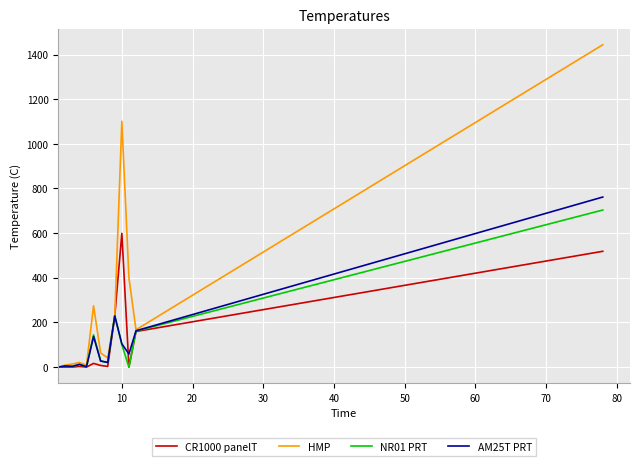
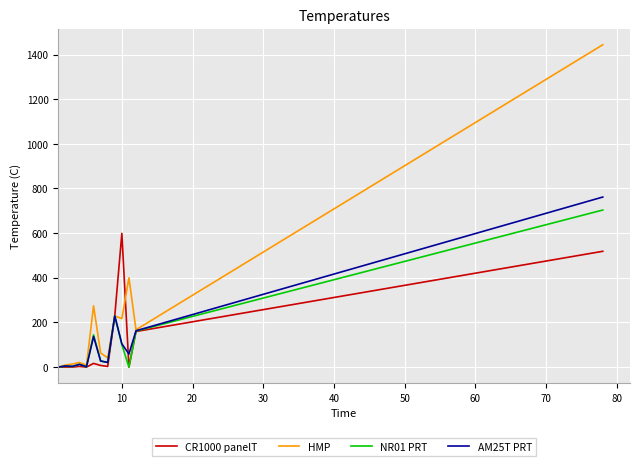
  {
    "CR1000 panelT": {
      "10": 600
    },
    "HMP": {
-     "10": 1100
+     "10": 220
    }
  }
